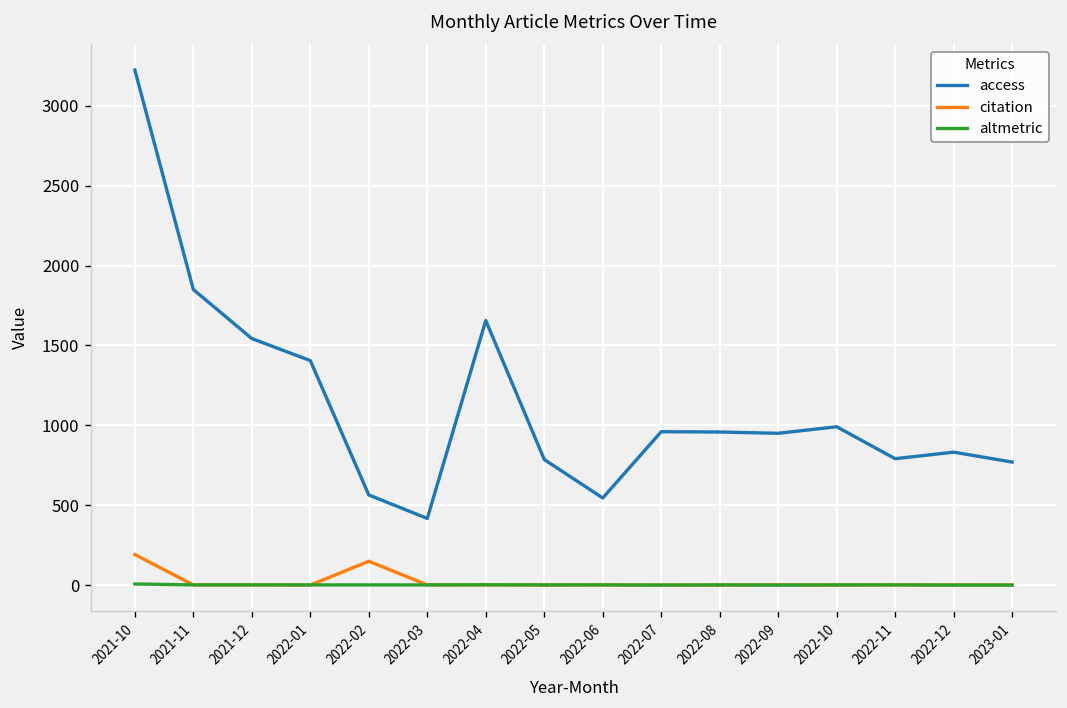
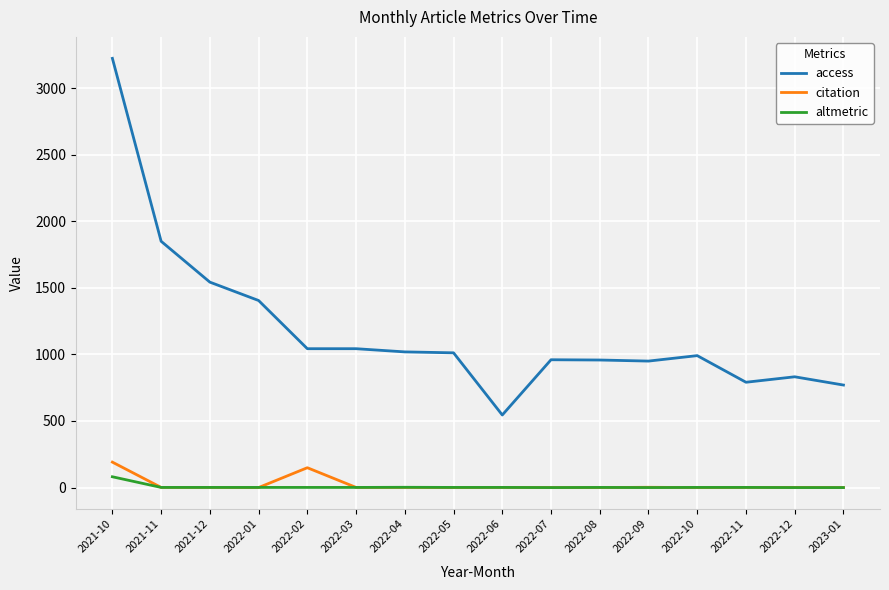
  {
    "access": {
      "2021-10": 3220,
      "2021-11": 1850,
      "2021-12": 1540,
      "2022-01": 1410,
-     "2022-02": 560,
-     "2022-03": 420,
-     "2022-04": 1660,
-     "2022-05": 790,
+     "2022-02": 1040,
+     "2022-03": 1040,
+     "2022-04": 1020,
+     "2022-05": 1010,
      "2022-06": 550,
      "2022-07": 960,
      "2022-08": 960,
      "2022-09": 950,
      "2022-10": 990,
      "2022-11": 790,
      "2022-12": 830,
      "2023-01": 770
    },
    "citation": {
      "2021-10": 190,
      "2022-02": 150
    },
    "altmetric": {
-     "2021-10": 10,
+     "2021-10": 80,
      "2022-02": 0
    }
  }
